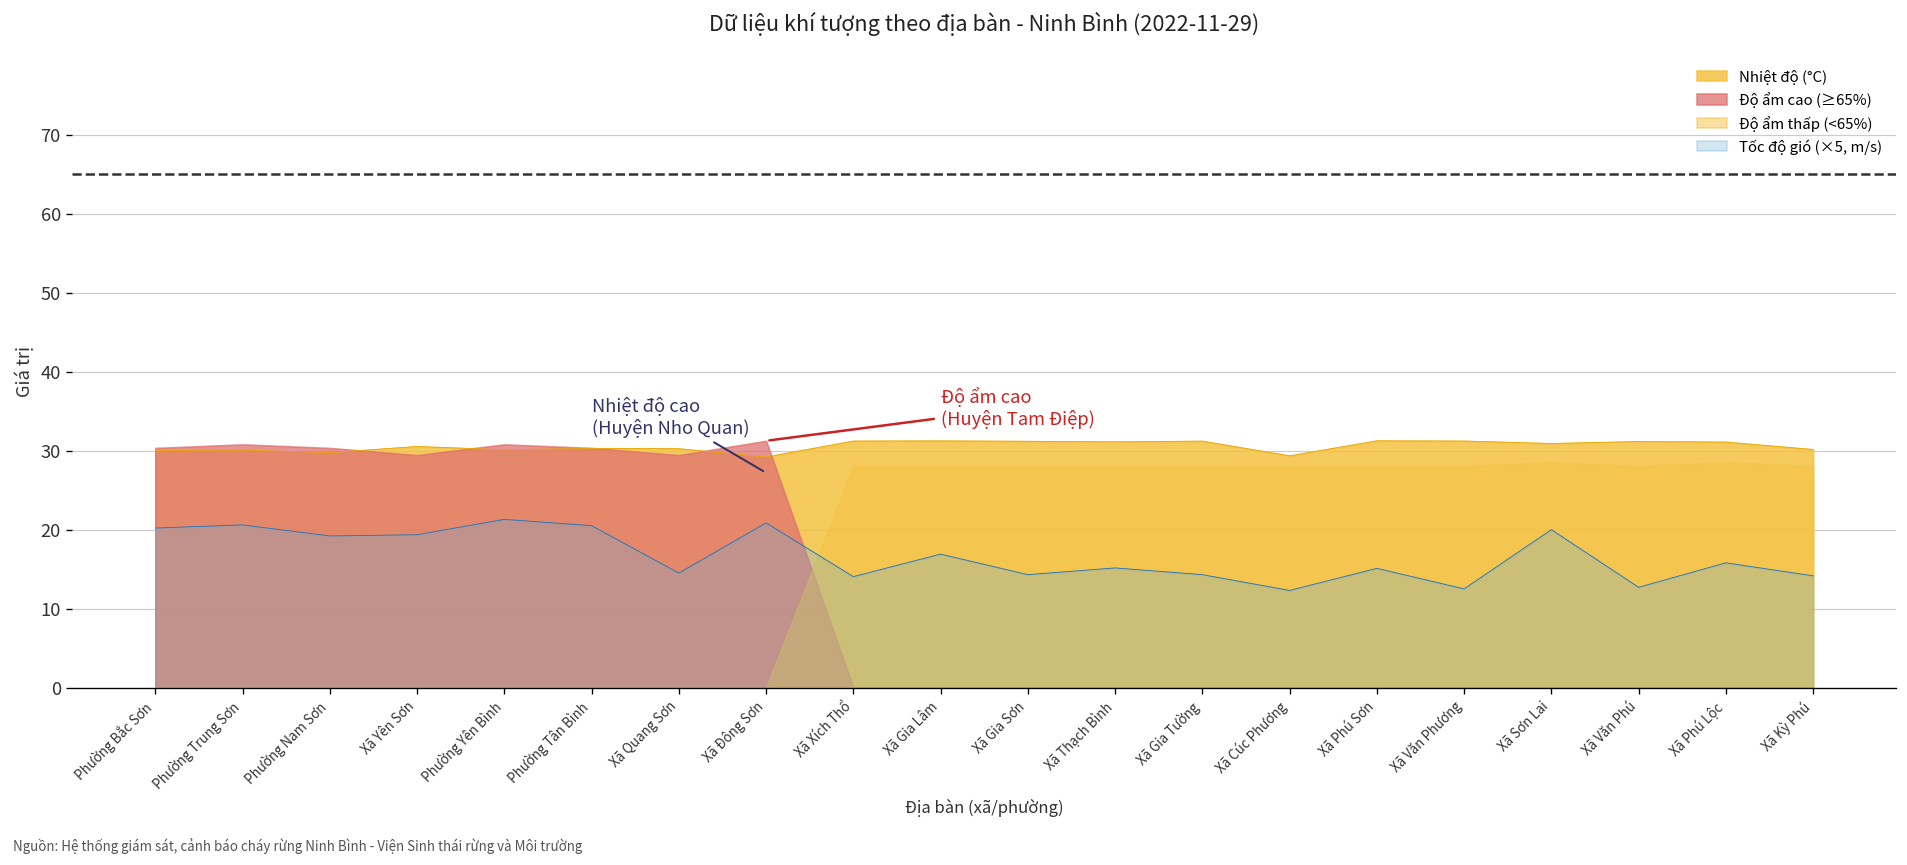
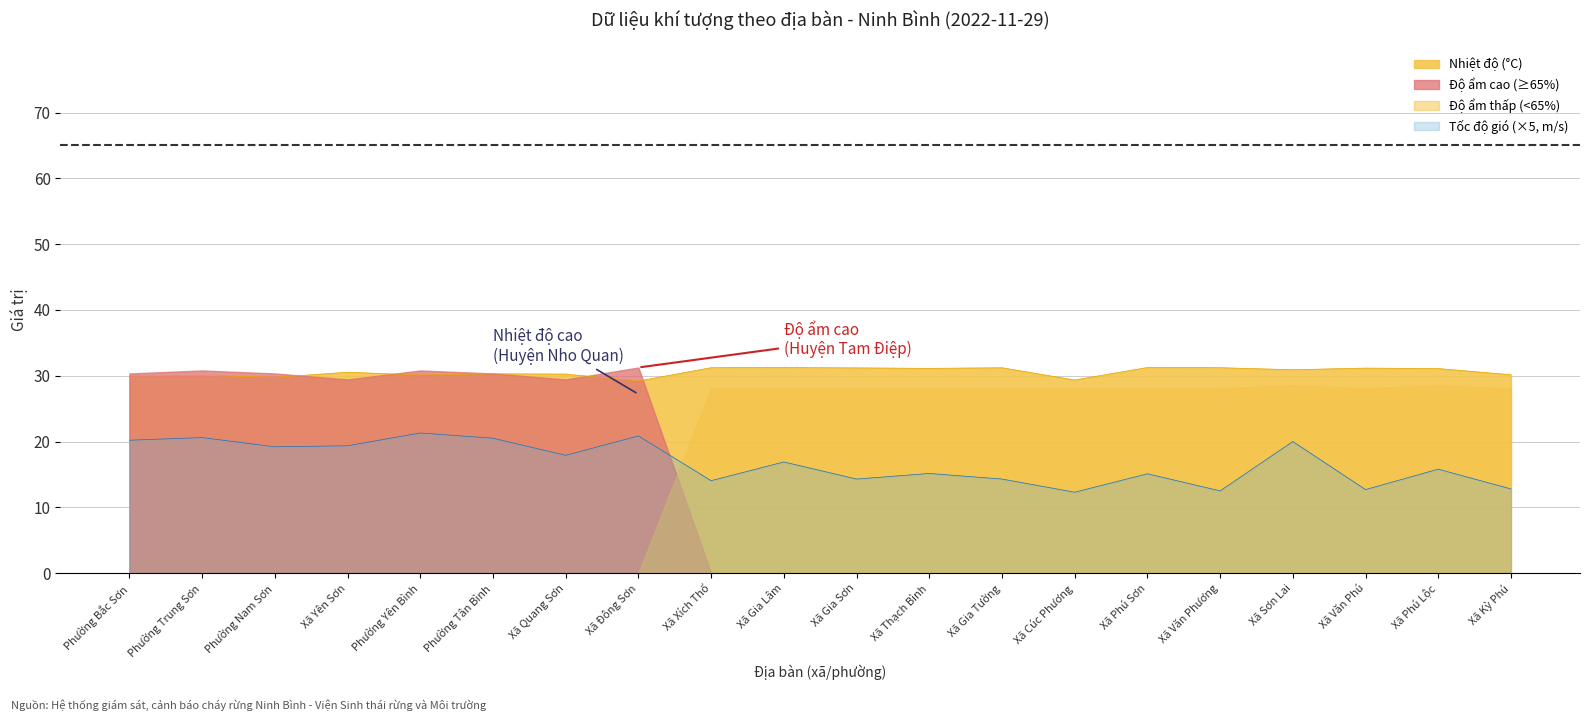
  {
    "Độ ẩm cao (≥65%)": {
      "Phường Trung Sơn": 31,
      "Phường Nam Sơn": 30,
      "Xã Yên Sơn": 29,
      "Phường Yên Bình": 31,
      "Xã Quang Sơn": 29,
      "Xã Đông Sơn": 31,
      "Xã Xích Thổ": 0,
      "Xã Gia Lâm": 0,
      "Xã Gia Sơn": 0,
      "Xã Thạch Bình": 0,
      "Xã Gia Tường": 0,
      "Xã Cúc Phương": 0,
      "Xã Phú Sơn": 0,
      "Xã Văn Phương": 0,
      "Xã Sơn Lai": 0,
      "Xã Văn Phú": 0,
      "Xã Phú Lộc": 0,
      "Xã Kỳ Phú": 0
    },
    "Tốc độ gió (×5, m/s)": {
      "Phường Bắc Sơn": 20,
      "Phường Trung Sơn": 21,
      "Phường Nam Sơn": 19,
      "Xã Yên Sơn": 19,
      "Phường Yên Bình": 21,
      "Phường Tân Bình": 21,
-     "Xã Quang Sơn": 15,
+     "Xã Quang Sơn": 18,
      "Xã Đông Sơn": 21,
      "Xã Xích Thổ": 14,
      "Xã Gia Lâm": 17,
      "Xã Gia Sơn": 14,
      "Xã Thạch Bình": 15,
      "Xã Gia Tường": 14,
      "Xã Cúc Phương": 12,
      "Xã Phú Sơn": 15,
      "Xã Văn Phương": 13,
      "Xã Sơn Lai": 20,
      "Xã Văn Phú": 13,
      "Xã Phú Lộc": 16,
-     "Xã Kỳ Phú": 14
+     "Xã Kỳ Phú": 13
    }
  }
